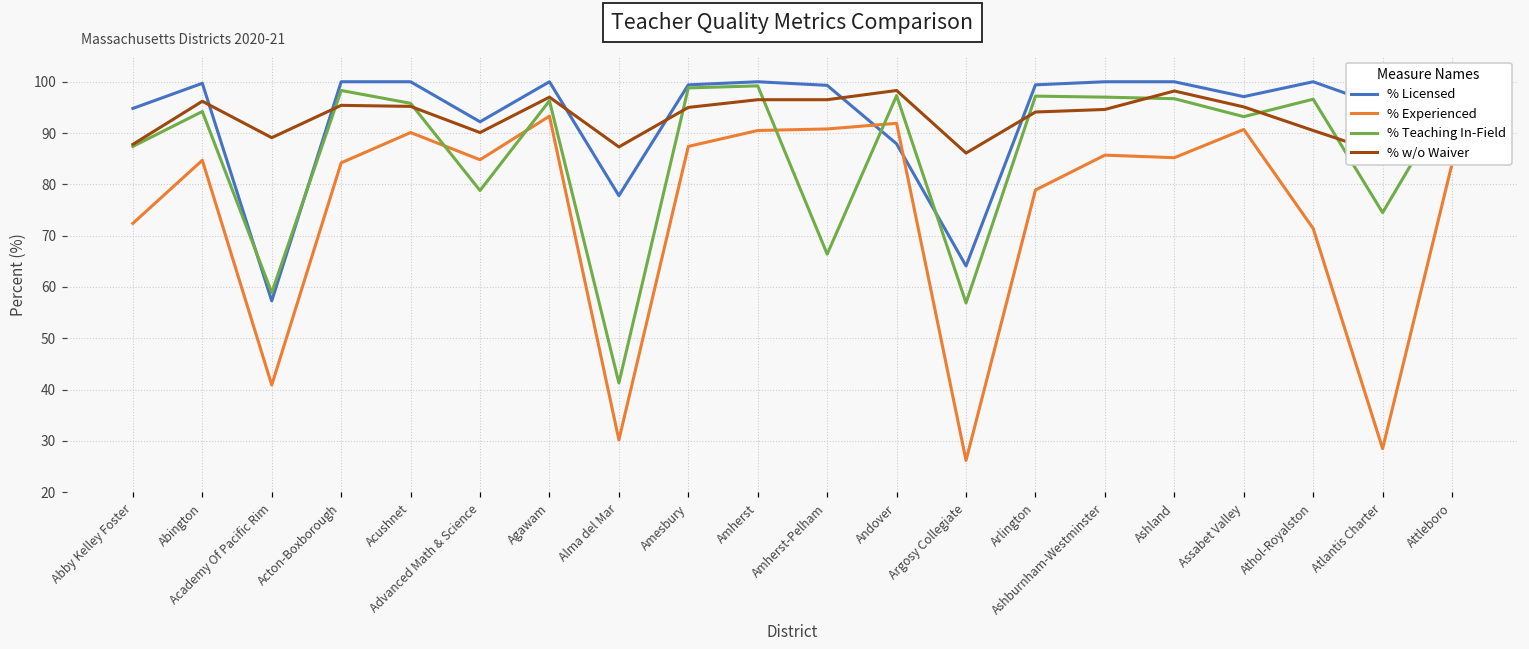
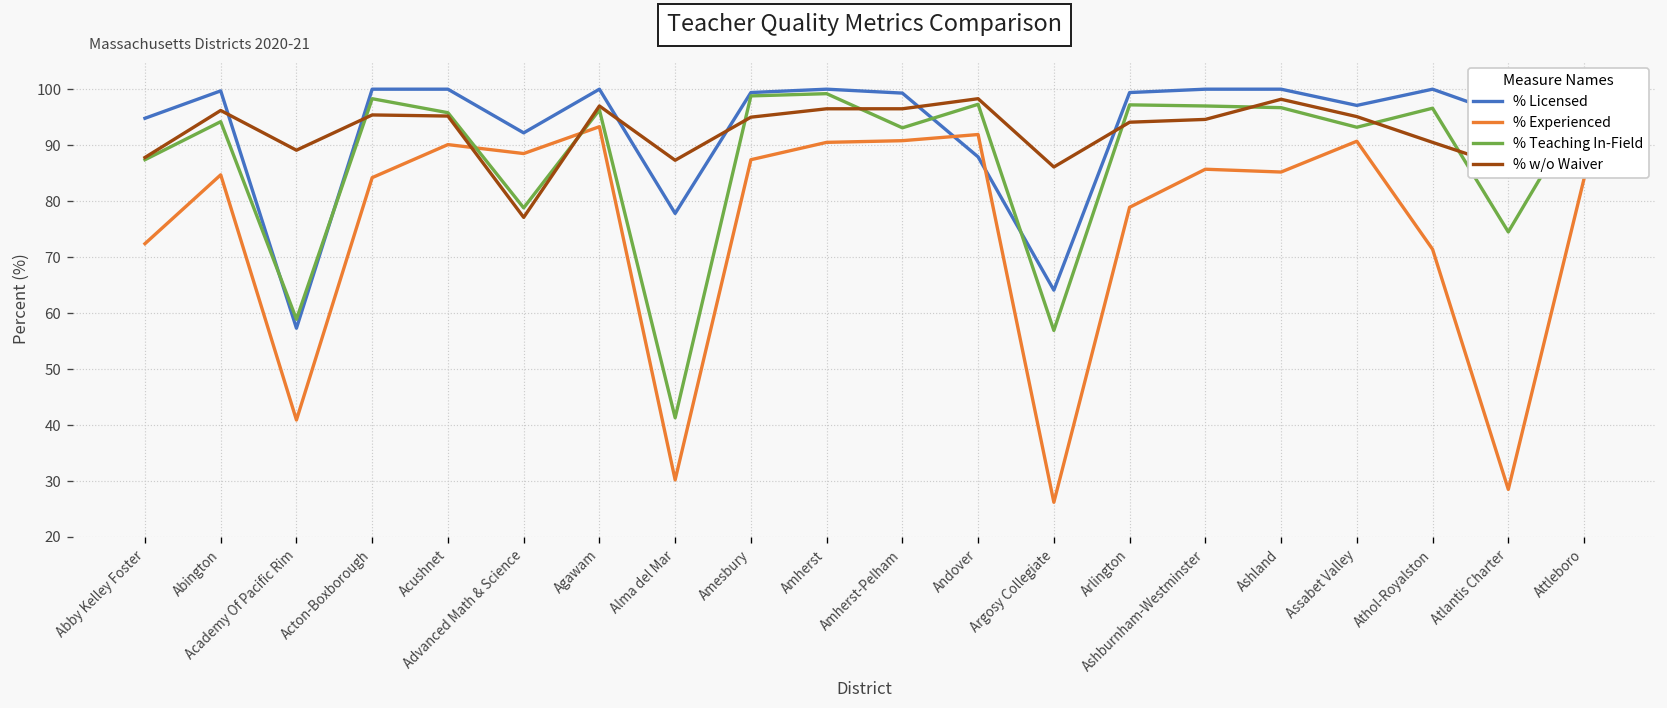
  {
    "% Licensed": {
      "Abby Kelley Foster": 95,
      "Abington": 100,
      "Academy Of Pacific Rim": 57,
      "Acton-Boxborough": 100,
      "Acushnet": 100,
      "Advanced Math & Science": 92,
      "Agawam": 100,
      "Alma del Mar": 78,
      "Amesbury": 99,
      "Amherst": 100,
      "Amherst-Pelham": 99,
      "Andover": 88,
      "Argosy Collegiate": 64,
      "Arlington": 99,
      "Ashburnham-Westminster": 100,
      "Ashland": 100,
      "Assabet Valley": 97,
      "Athol-Royalston": 100
    },
    "% Experienced": {
      "Abby Kelley Foster": 72,
      "Abington": 85,
      "Academy Of Pacific Rim": 41,
      "Acton-Boxborough": 84,
      "Acushnet": 90,
-     "Advanced Math & Science": 85,
+     "Advanced Math & Science": 89,
      "Agawam": 93,
      "Alma del Mar": 30,
      "Amesbury": 87,
      "Amherst": 91,
      "Amherst-Pelham": 91,
      "Andover": 92,
      "Argosy Collegiate": 26,
      "Arlington": 79,
      "Ashburnham-Westminster": 86,
      "Ashland": 85,
      "Assabet Valley": 91,
      "Athol-Royalston": 71,
      "Atlantis Charter": 29
    },
    "% Teaching In-Field": {
      "Abington": 94,
      "Academy Of Pacific Rim": 59,
      "Acton-Boxborough": 98,
      "Acushnet": 96,
      "Advanced Math & Science": 79,
      "Agawam": 96,
      "Alma del Mar": 41,
      "Amesbury": 99,
      "Amherst": 99,
-     "Amherst-Pelham": 66,
+     "Amherst-Pelham": 93,
      "Andover": 97,
      "Argosy Collegiate": 57,
      "Arlington": 97,
      "Ashburnham-Westminster": 97,
      "Ashland": 97,
      "Assabet Valley": 93,
      "Athol-Royalston": 97,
      "Atlantis Charter": 75
    },
    "% w/o Waiver": {
      "Abington": 96,
      "Academy Of Pacific Rim": 89,
      "Acton-Boxborough": 95,
      "Acushnet": 95,
-     "Advanced Math & Science": 90,
+     "Advanced Math & Science": 77,
      "Agawam": 97,
      "Alma del Mar": 87,
      "Amesbury": 95,
      "Amherst": 97,
      "Amherst-Pelham": 97,
      "Andover": 98,
      "Argosy Collegiate": 86,
      "Arlington": 94,
      "Ashburnham-Westminster": 95,
      "Ashland": 98,
      "Assabet Valley": 95,
      "Athol-Royalston": 91
    }
  }
